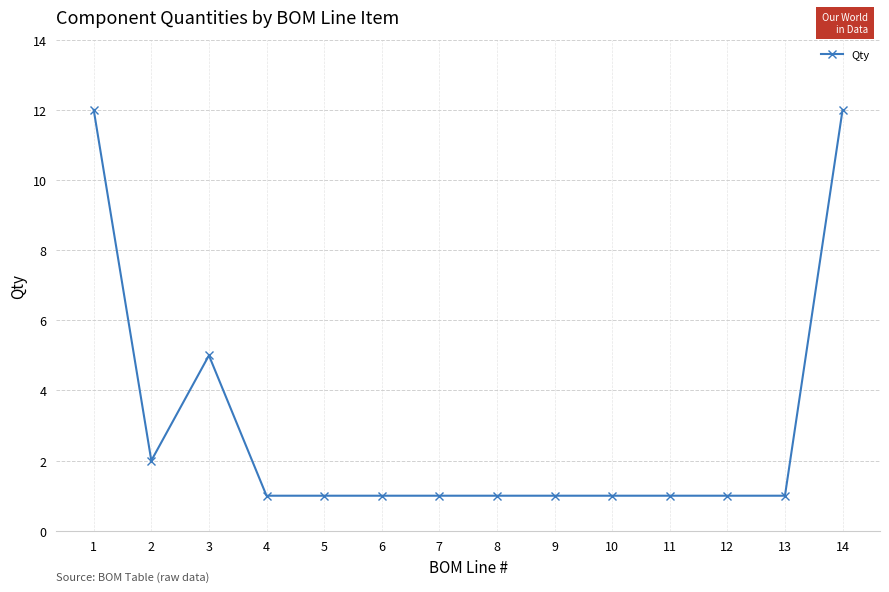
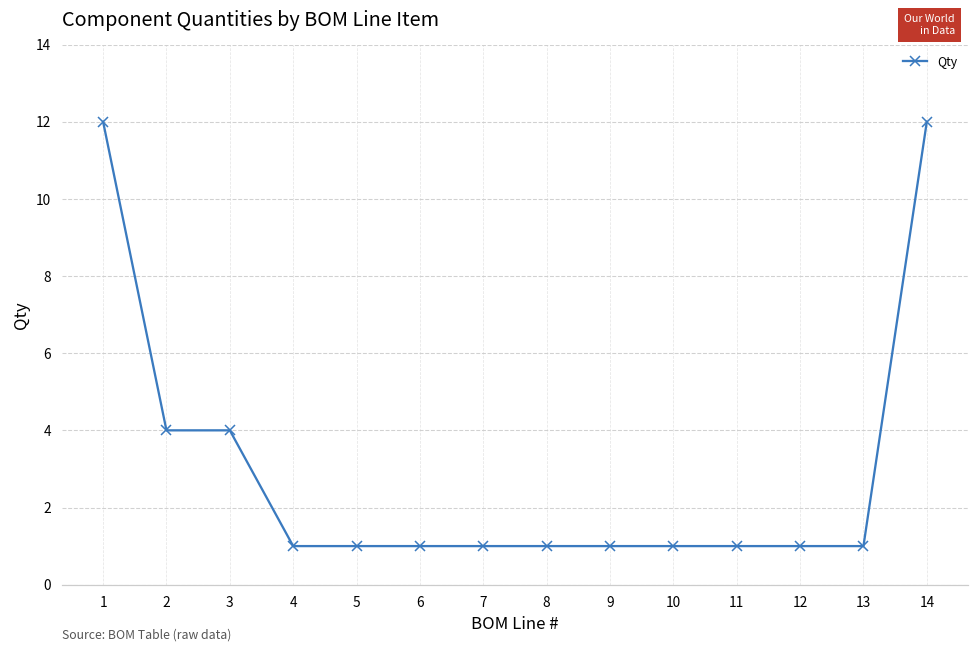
  {
    "1": 12,
-   "2": 2,
-   "3": 5,
+   "2": 4,
+   "3": 4,
    "4": 1,
    "5": 1,
    "6": 1,
    "7": 1,
    "8": 1,
    "9": 1,
    "10": 1,
    "11": 1,
    "12": 1,
    "13": 1,
    "14": 12
  }
